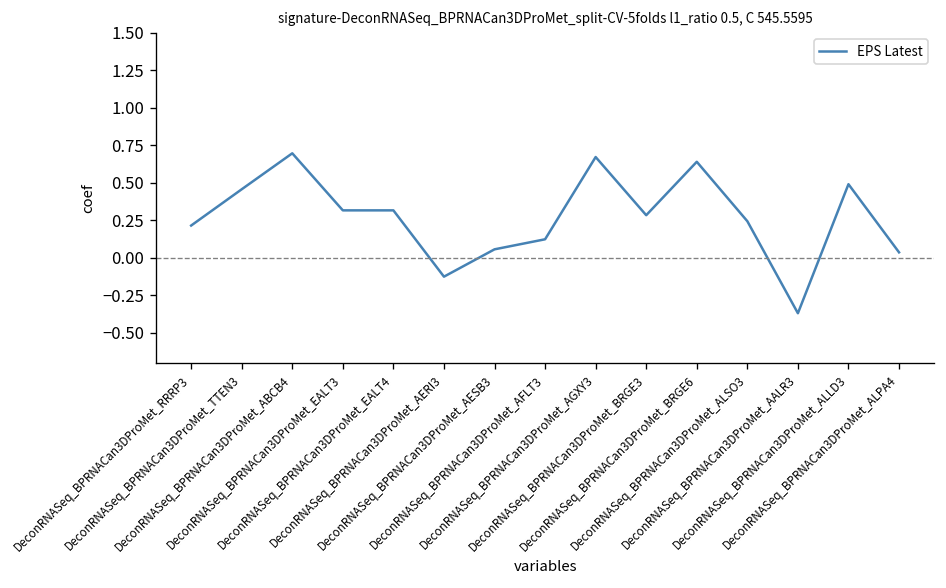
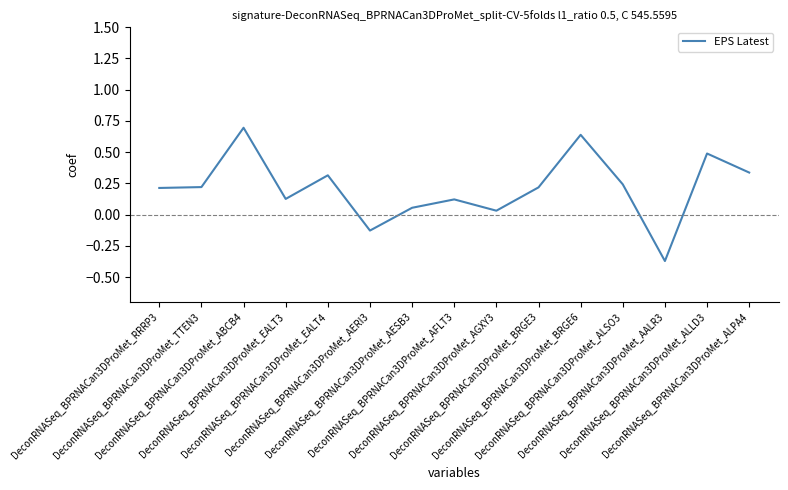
  {
    "DeconRNASeq_BPRNACan3DProMet_RRRP3": 0.21,
-   "DeconRNASeq_BPRNACan3DProMet_TTEN3": 0.46,
+   "DeconRNASeq_BPRNACan3DProMet_TTEN3": 0.22,
    "DeconRNASeq_BPRNACan3DProMet_ABCB4": 0.70,
-   "DeconRNASeq_BPRNACan3DProMet_EALT3": 0.32,
+   "DeconRNASeq_BPRNACan3DProMet_EALT3": 0.13,
    "DeconRNASeq_BPRNACan3DProMet_EALT4": 0.32,
    "DeconRNASeq_BPRNACan3DProMet_AERI3": -0.13,
    "DeconRNASeq_BPRNACan3DProMet_AESB3": 0.06,
    "DeconRNASeq_BPRNACan3DProMet_AFLT3": 0.12,
-   "DeconRNASeq_BPRNACan3DProMet_AGXY3": 0.67,
-   "DeconRNASeq_BPRNACan3DProMet_BRGE3": 0.28,
+   "DeconRNASeq_BPRNACan3DProMet_AGXY3": 0.03,
+   "DeconRNASeq_BPRNACan3DProMet_BRGE3": 0.22,
    "DeconRNASeq_BPRNACan3DProMet_BRGE6": 0.64,
    "DeconRNASeq_BPRNACan3DProMet_ALSO3": 0.24,
    "DeconRNASeq_BPRNACan3DProMet_AALR3": -0.37,
    "DeconRNASeq_BPRNACan3DProMet_ALLD3": 0.49,
-   "DeconRNASeq_BPRNACan3DProMet_ALPA4": 0.04
+   "DeconRNASeq_BPRNACan3DProMet_ALPA4": 0.34
  }
